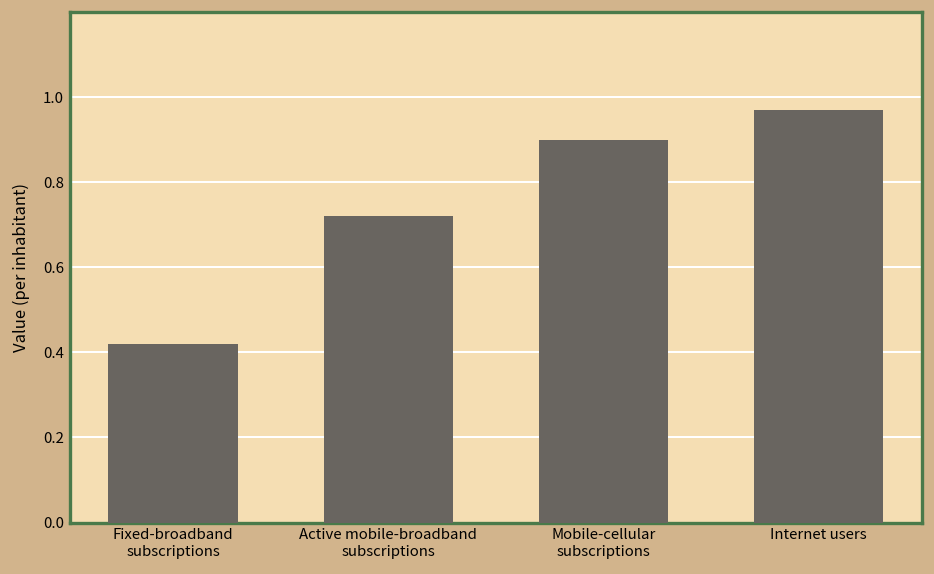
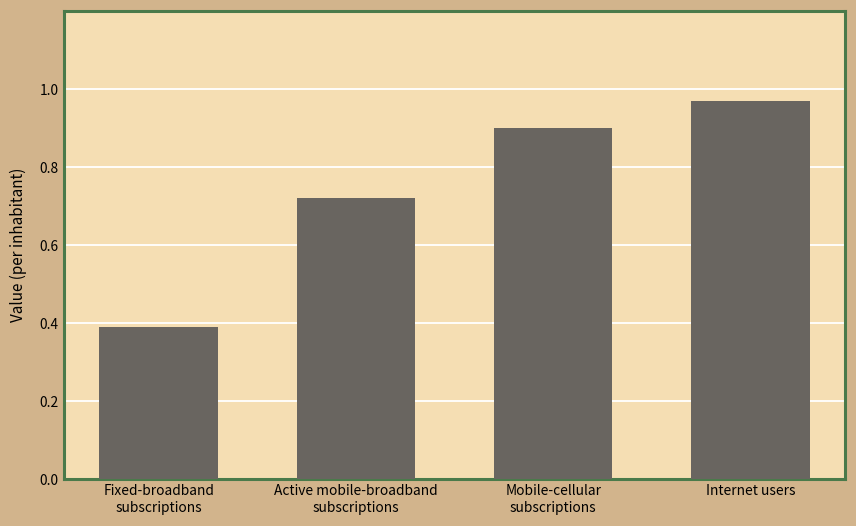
  {
-   "Fixed-broadband subscriptions": 0.42,
+   "Fixed-broadband subscriptions": 0.39,
    "Active mobile-broadband subscriptions": 0.72,
    "Mobile-cellular subscriptions": 0.90,
    "Internet users": 0.97
  }
